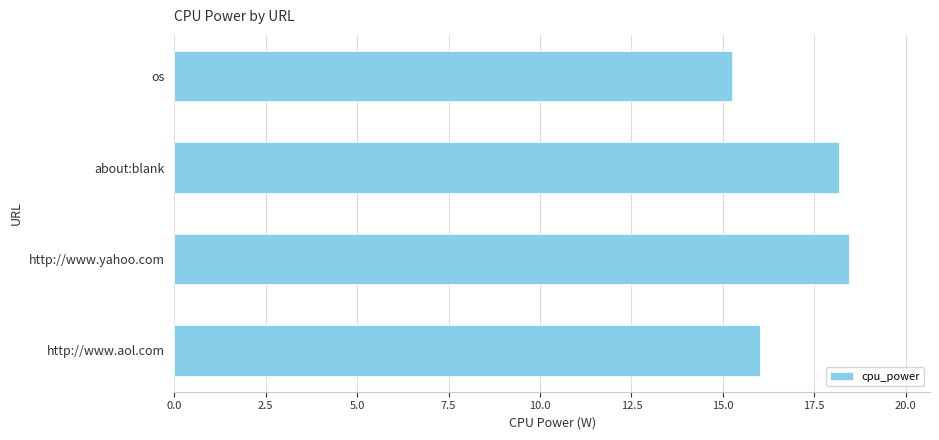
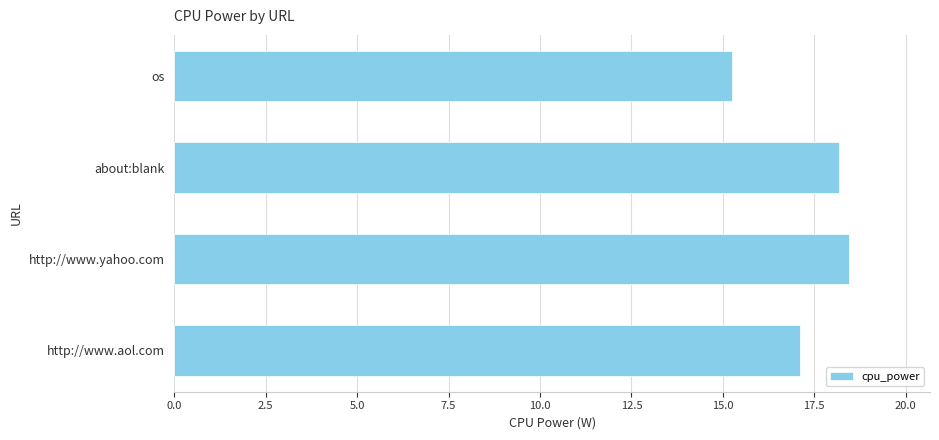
  {
    "os": 15.3,
    "about:blank": 18.2,
    "http://www.yahoo.com": 18.5,
-   "http://www.aol.com": 16.0
+   "http://www.aol.com": 17.1
  }
